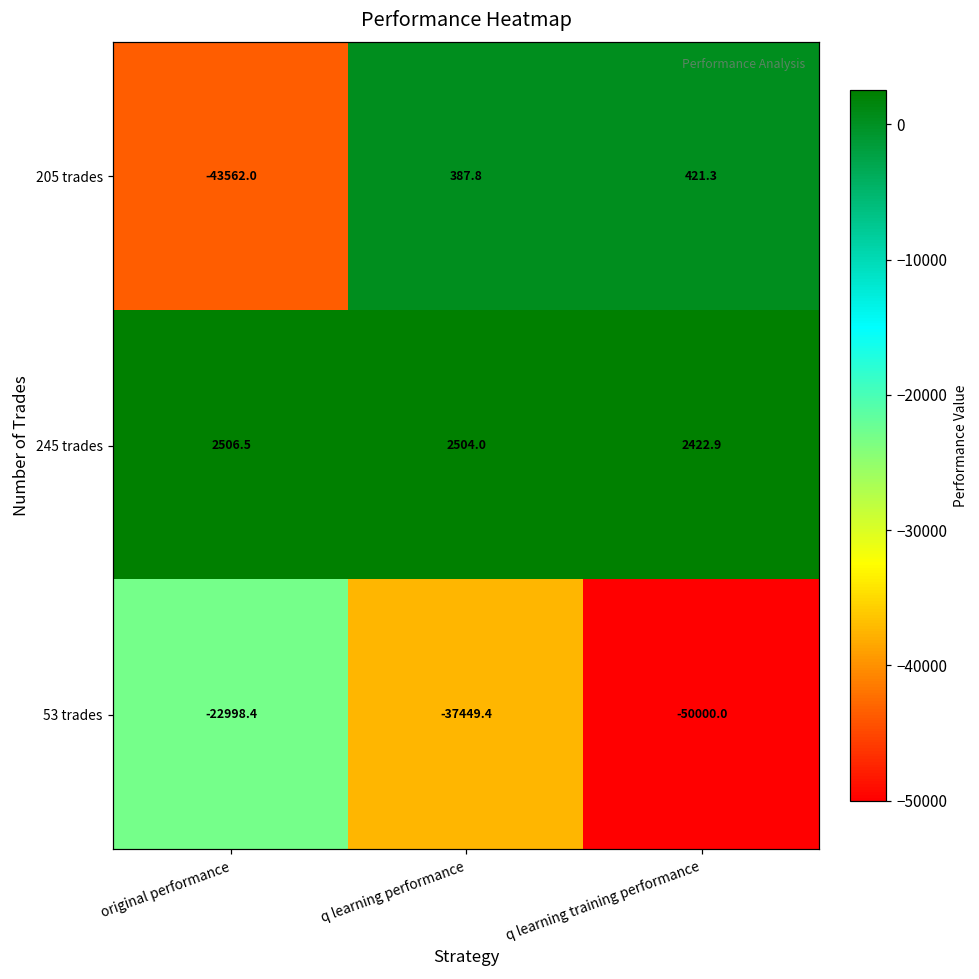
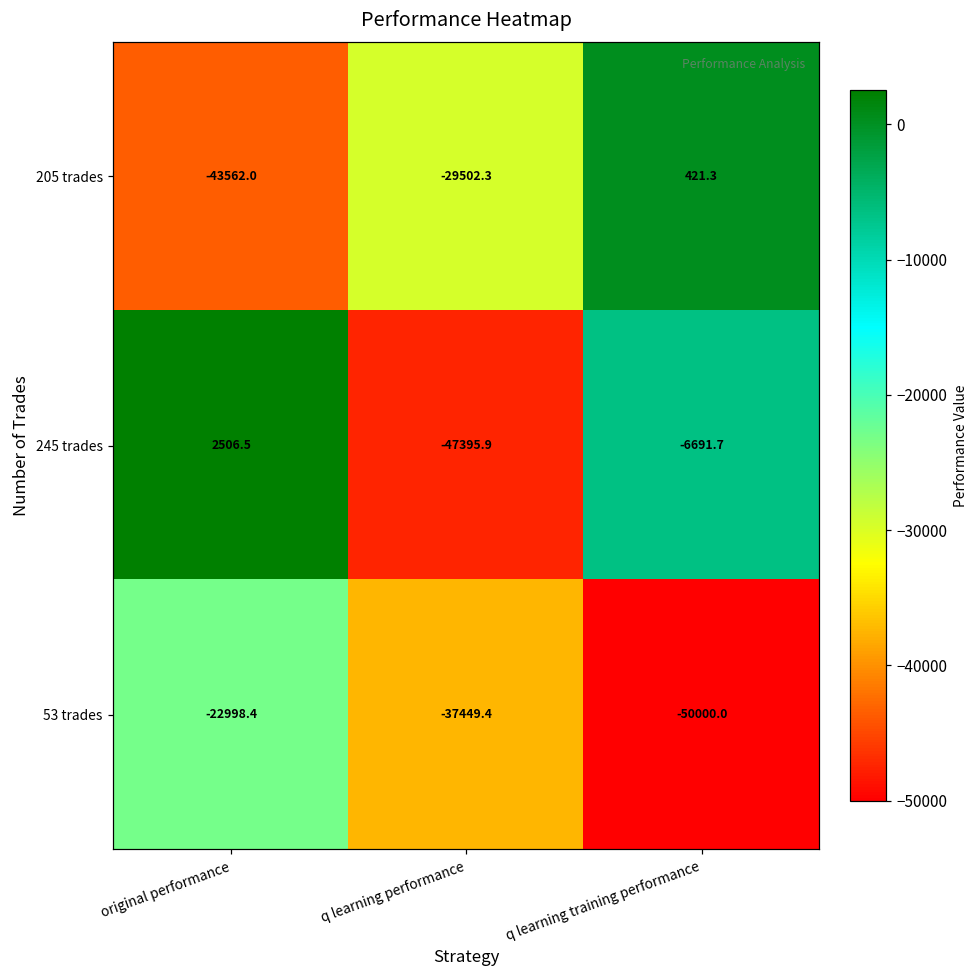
  {
    "205 trades": {
      "original performance": -43562.0,
-     "q learning performance": 387.8
+     "q learning performance": -29502.3
    },
    "245 trades": {
      "original performance": 2506.5,
-     "q learning performance": 2504.0,
-     "q learning training performance": 2422.9
+     "q learning performance": -47395.9,
+     "q learning training performance": -6691.7
    },
    "53 trades": {
      "original performance": -22998.4,
      "q learning performance": -37449.4,
      "q learning training performance": -50000.0
    }
  }
